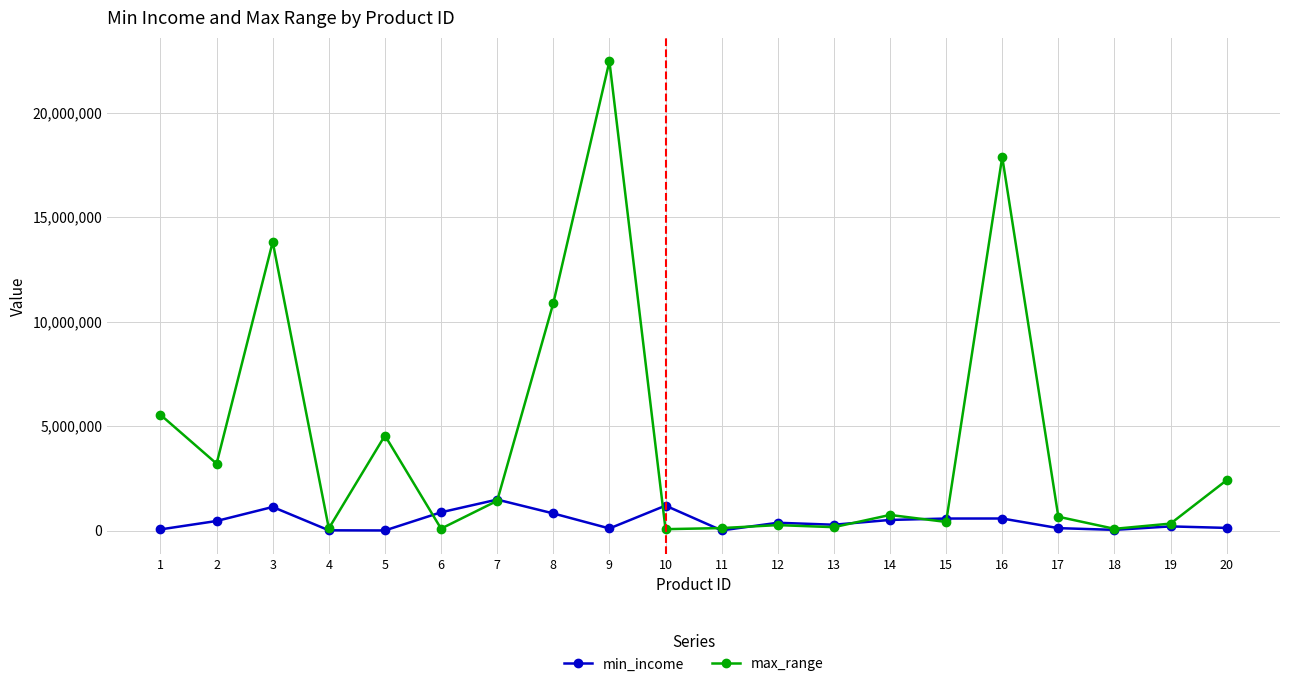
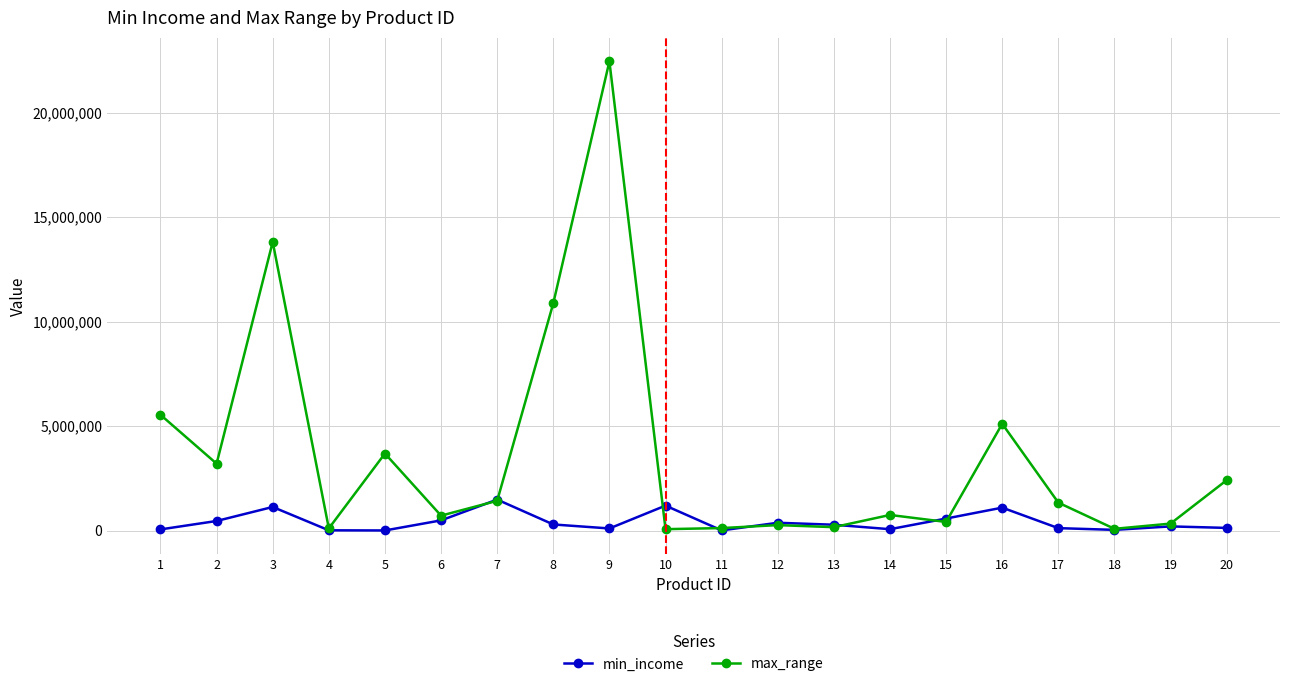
  {
    "min_income": {
      "1": "100,000",
      "2": "500,000",
      "3": "1,100,000",
      "5": "0",
-     "6": "900,000",
-     "8": "800,000",
+     "6": "500,000",
+     "8": "300,000",
      "9": "100,000",
      "10": "1,200,000",
-     "14": "500,000",
+     "14": "100,000",
      "15": "600,000",
-     "16": "600,000",
+     "16": "1,100,000",
      "17": "100,000",
      "19": "200,000",
      "20": "100,000"
    },
    "max_range": {
      "1": "5,500,000",
      "2": "3,200,000",
      "3": "13,800,000",
-     "5": "4,600,000",
-     "6": "100,000",
+     "5": "3,700,000",
+     "6": "700,000",
      "8": "10,900,000",
      "9": "22,500,000",
      "10": "100,000",
      "14": "800,000",
      "15": "400,000",
-     "16": "17,900,000",
-     "17": "700,000",
+     "16": "5,100,000",
+     "17": "1,300,000",
      "19": "300,000",
      "20": "2,400,000"
    }
  }
